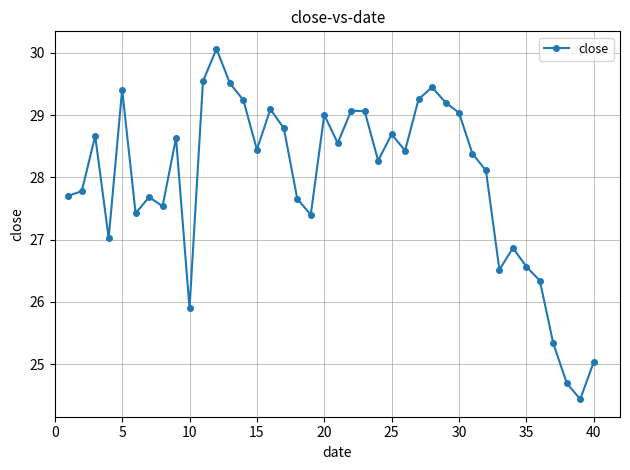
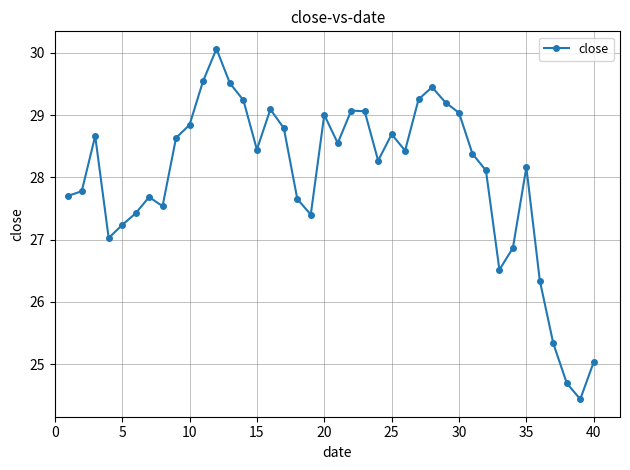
  {
-   "5": 29.4,
-   "10": 25.9,
+   "5": 27.2,
+   "10": 28.8,
    "15": 28.4,
    "20": 29.0,
    "25": 28.7,
    "30": 29.0,
-   "35": 26.6,
+   "35": 28.2,
    "40": 25.0
  }
